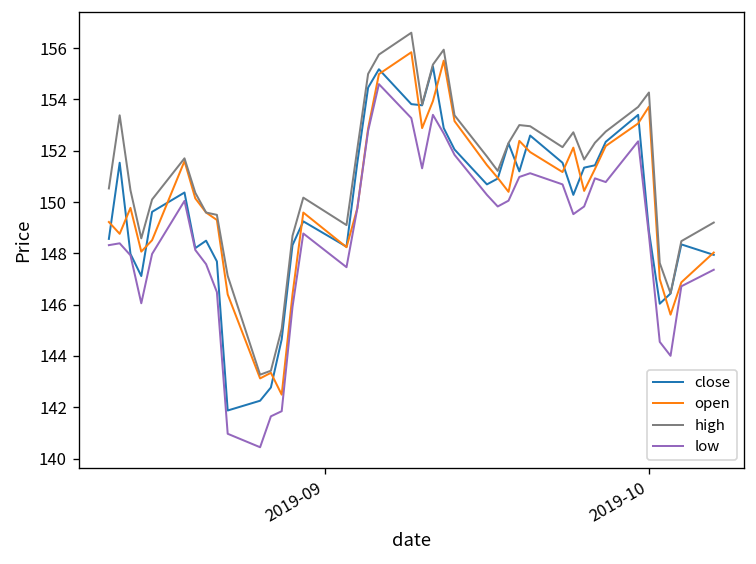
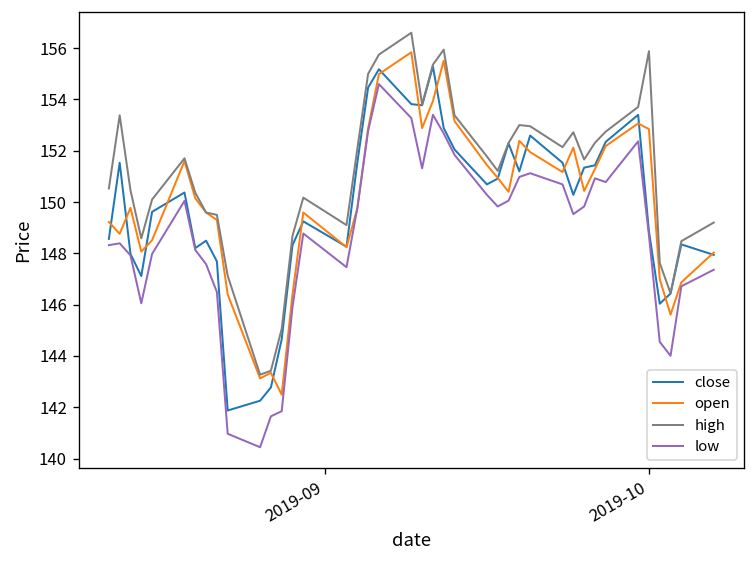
  {
    "close": {
      "2019-10": 148.9
    },
    "open": {
-     "2019-10": 153.7
+     "2019-10": 152.8
    },
    "high": {
-     "2019-10": 154.3
+     "2019-10": 155.9
    },
    "low": {
      "2019-10": 148.7
    }
  }
